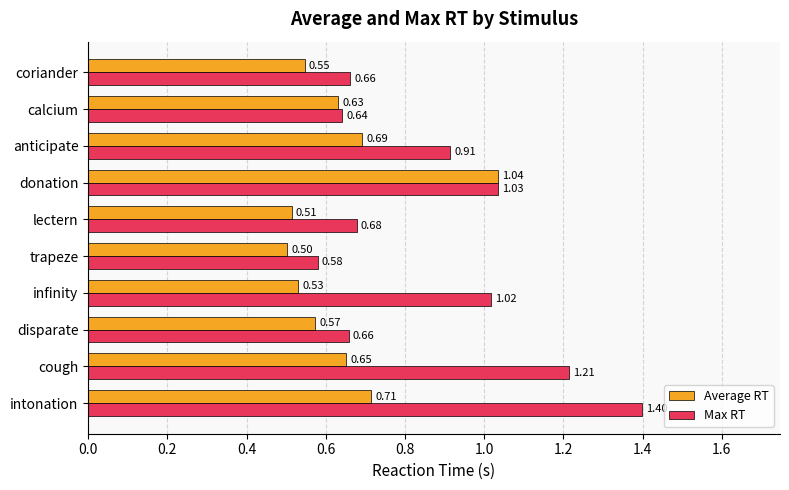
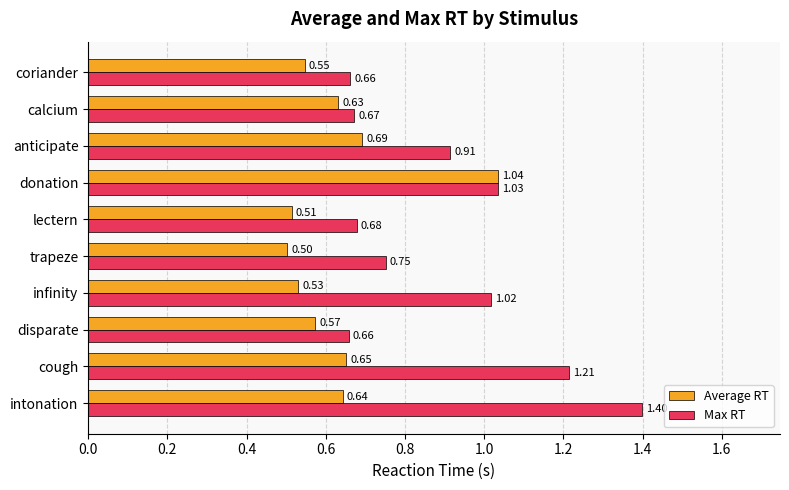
  {
    "Average RT": {
      "coriander": 0.55,
      "calcium": 0.63,
      "anticipate": 0.69,
      "donation": 1.04,
      "lectern": 0.51,
      "trapeze": 0.50,
      "infinity": 0.53,
      "disparate": 0.57,
      "cough": 0.65,
-     "intonation": 0.71
+     "intonation": 0.64
    },
    "Max RT": {
      "coriander": 0.66,
-     "calcium": 0.64,
+     "calcium": 0.67,
      "anticipate": 0.91,
      "donation": 1.03,
      "lectern": 0.68,
-     "trapeze": 0.58,
+     "trapeze": 0.75,
      "infinity": 1.02,
      "disparate": 0.66,
      "cough": 1.21
    }
  }
